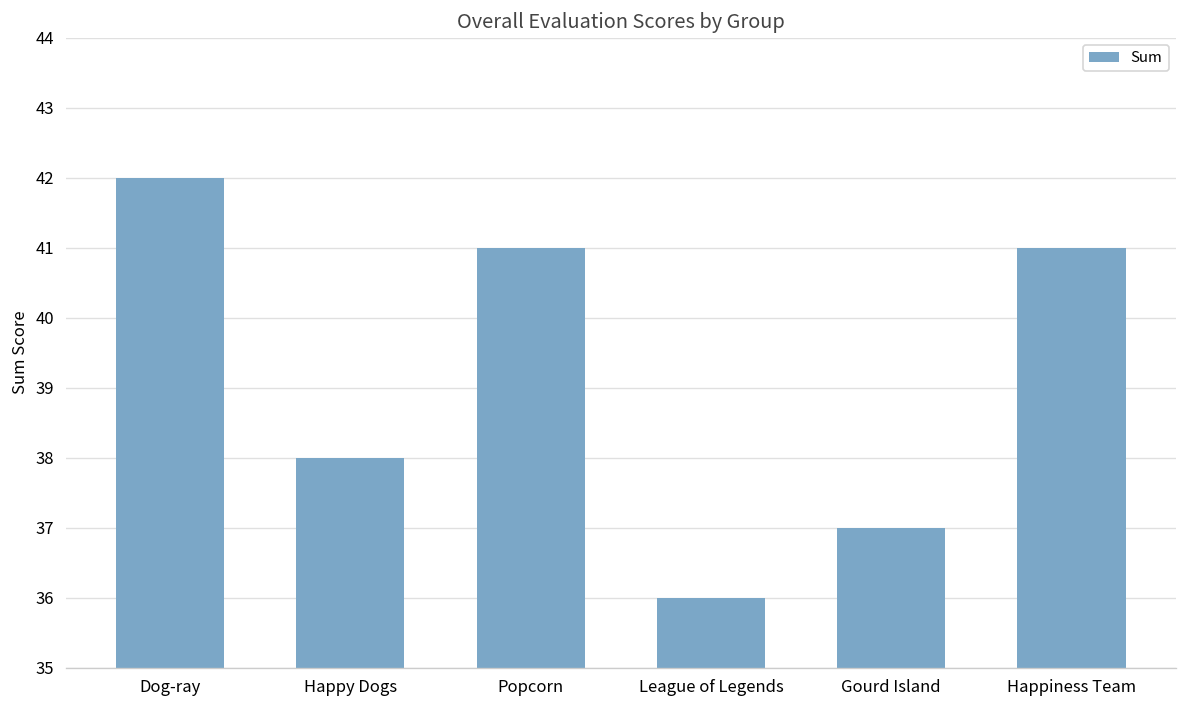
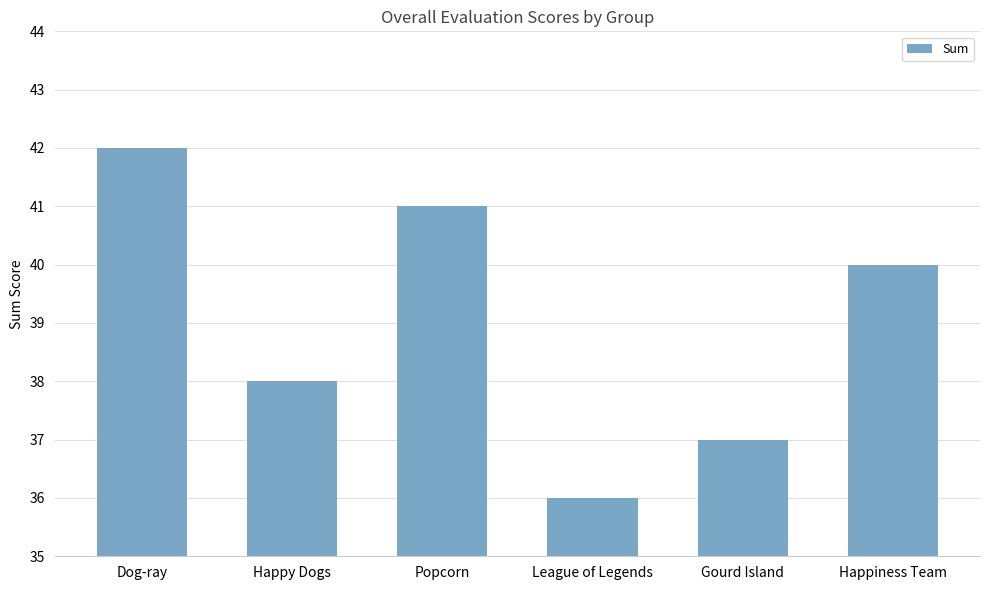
  {
    "Dog-ray": 42,
    "Happy Dogs": 38,
    "Popcorn": 41,
    "League of Legends": 36,
    "Gourd Island": 37,
-   "Happiness Team": 41
+   "Happiness Team": 40
  }
